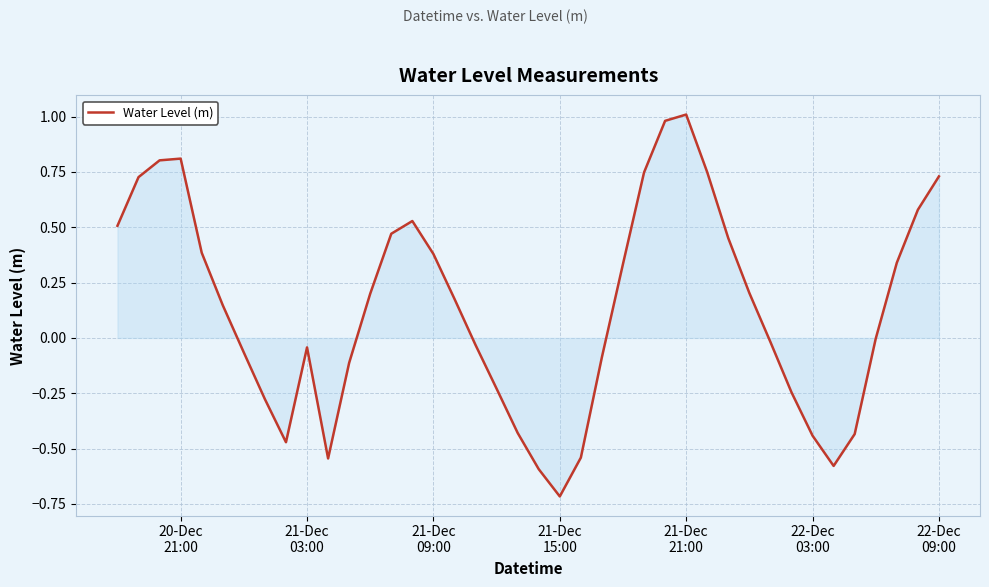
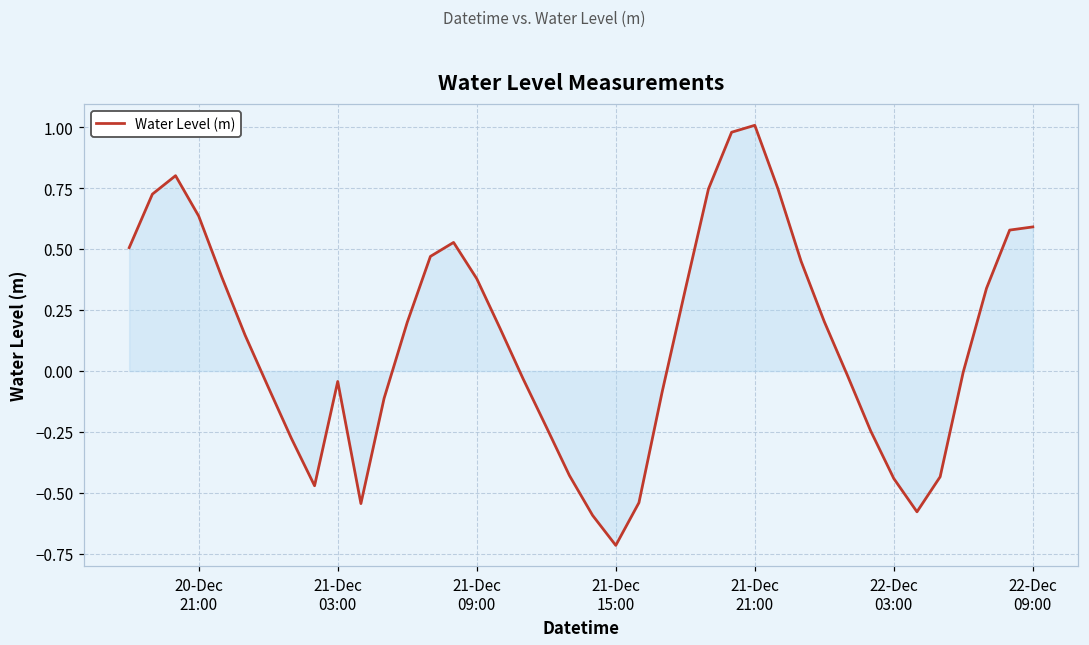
  {
    "Water Level (m)": {
-     "20-Dec 21:00": 0.81,
+     "20-Dec 21:00": 0.64,
      "21-Dec 03:00": -0.04,
      "21-Dec 15:00": -0.72,
      "22-Dec 03:00": -0.44,
-     "22-Dec 09:00": 0.73
+     "22-Dec 09:00": 0.59
    }
  }
